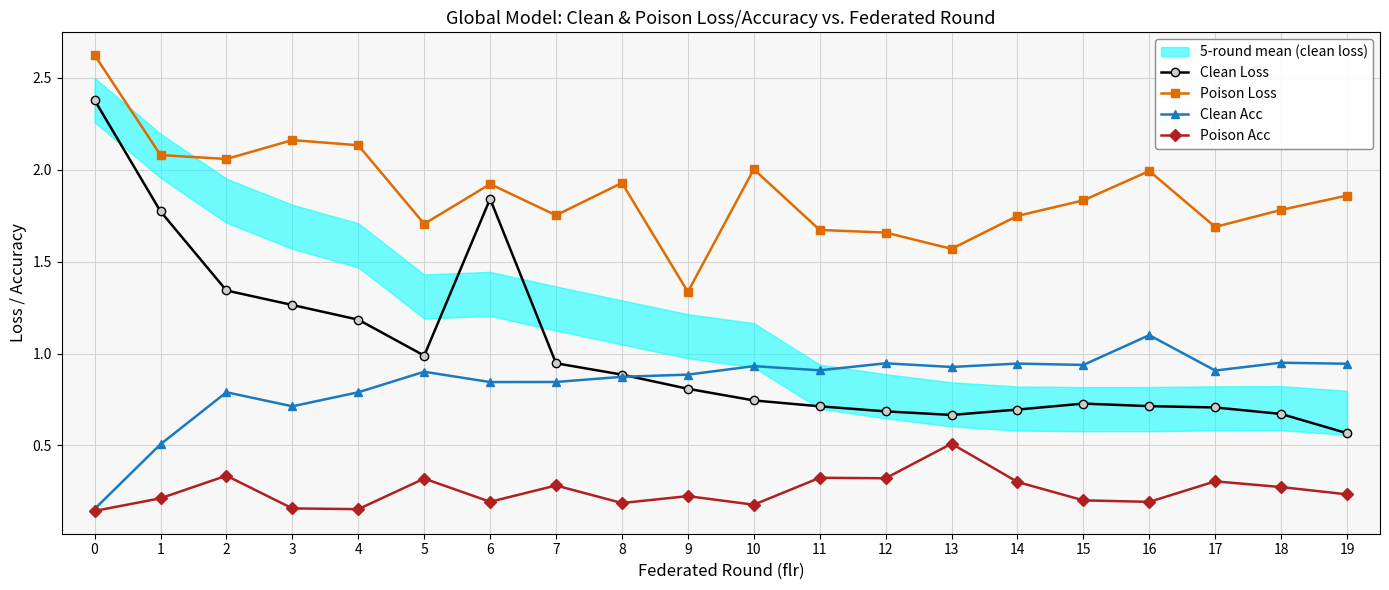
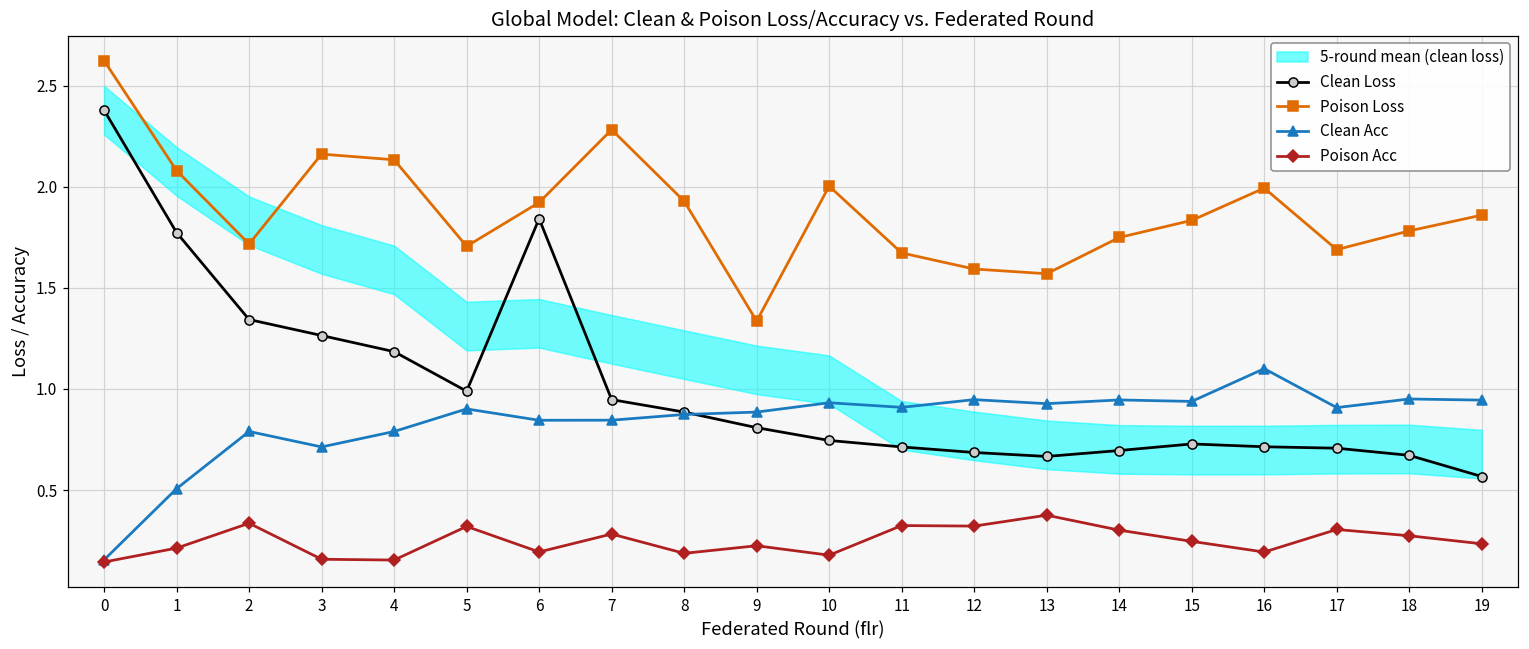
  {
    "Clean Loss": {
      "0": 2.38,
      "1": 1.77,
      "2": 1.34,
      "3": 1.26,
      "4": 1.18,
      "5": 0.99,
      "6": 1.84,
      "7": 0.95,
      "9": 0.81,
      "10": 0.75,
      "11": 0.71,
      "12": 0.69,
      "13": 0.67,
      "14": 0.70,
      "15": 0.73,
      "16": 0.71,
      "17": 0.71,
      "18": 0.67,
      "19": 0.57
    },
    "Poison Loss": {
      "0": 2.62,
      "1": 2.08,
-     "2": 2.06,
+     "2": 1.72,
      "3": 2.16,
      "4": 2.13,
      "5": 1.71,
      "6": 1.92,
-     "7": 1.75,
+     "7": 2.28,
      "8": 1.93,
      "9": 1.34,
      "10": 2.00,
      "11": 1.67,
-     "12": 1.66,
+     "12": 1.59,
      "13": 1.57,
      "14": 1.75,
      "15": 1.83,
      "16": 1.99,
      "17": 1.69,
      "18": 1.78,
      "19": 1.86
    },
    "Clean Acc": {
      "1": 0.51,
      "2": 0.79,
      "3": 0.71,
      "4": 0.79,
      "5": 0.90,
      "6": 0.84,
      "7": 0.85,
      "9": 0.89,
      "10": 0.93,
      "11": 0.91,
      "12": 0.95,
      "13": 0.93,
      "14": 0.95,
      "15": 0.94,
      "16": 1.10,
      "17": 0.91,
      "18": 0.95,
      "19": 0.94
    },
    "Poison Acc": {
      "1": 0.21,
      "2": 0.34,
      "3": 0.16,
      "4": 0.15,
      "5": 0.32,
      "6": 0.19,
      "7": 0.28,
      "8": 0.19,
      "9": 0.22,
      "10": 0.18,
      "11": 0.32,
      "12": 0.32,
-     "13": 0.51,
+     "13": 0.38,
      "14": 0.30,
-     "15": 0.20,
+     "15": 0.25,
      "16": 0.19,
      "17": 0.30,
      "18": 0.27,
      "19": 0.23
    }
  }
